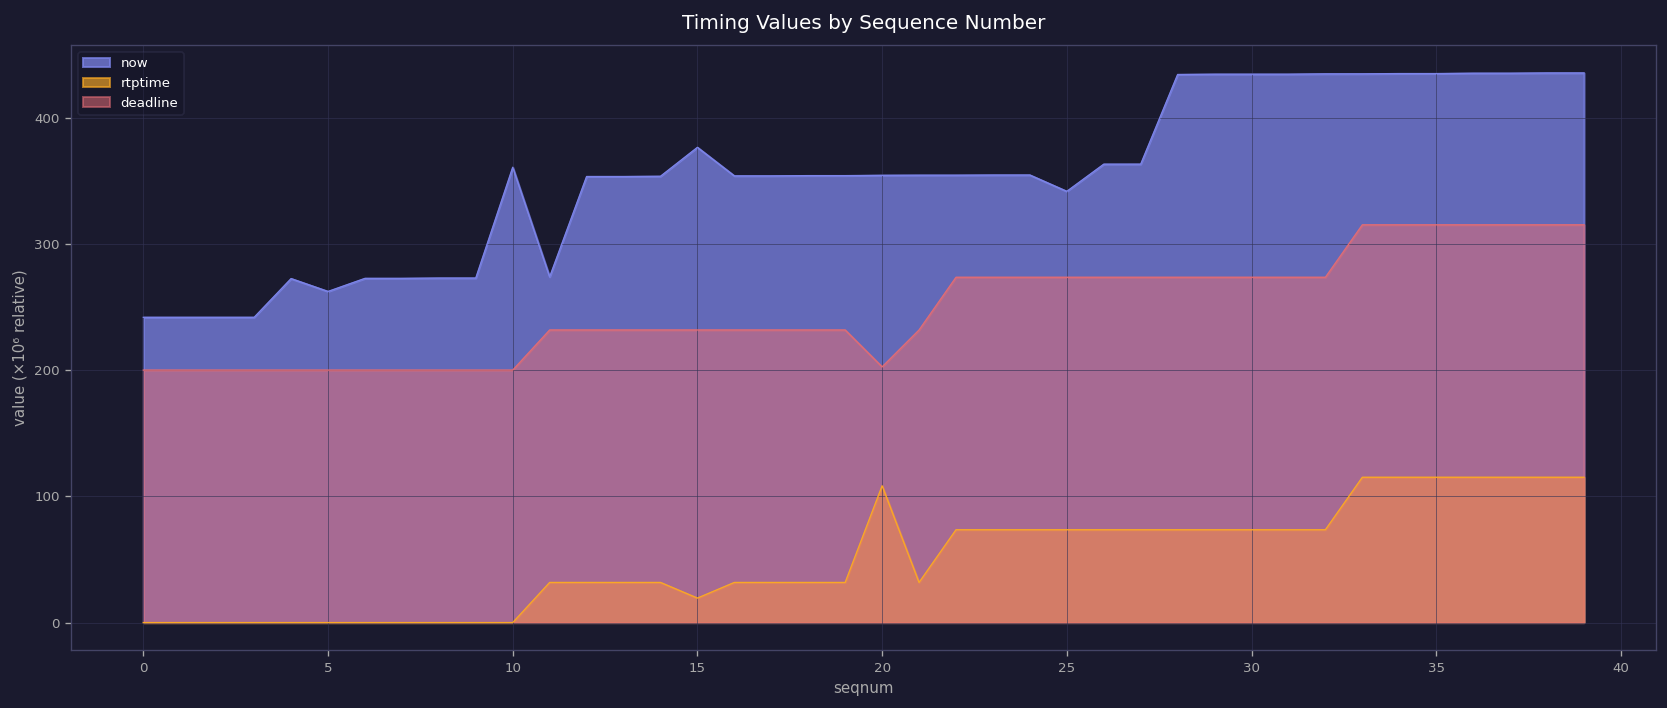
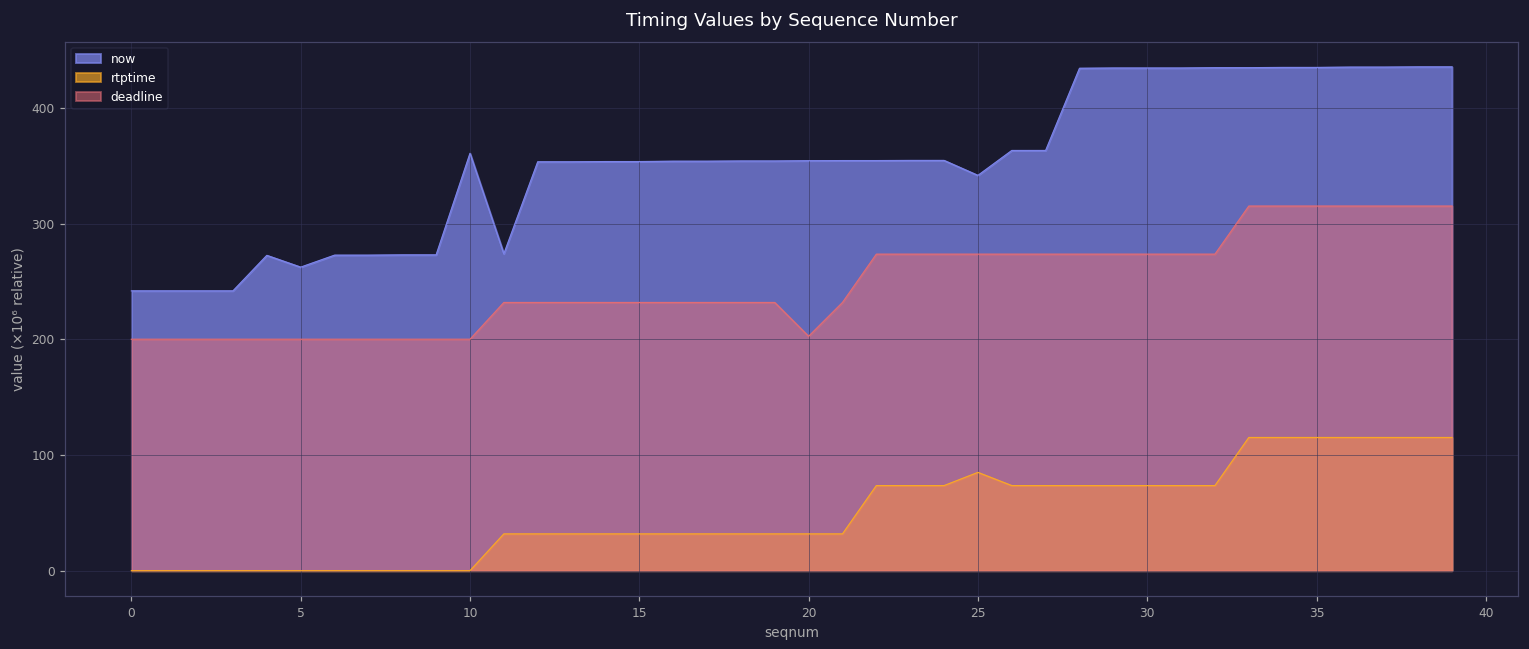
  {
    "now": {
      "0": 242,
      "5": 262,
      "10": 361,
-     "15": 376,
+     "15": 354,
      "20": 354,
      "25": 342,
      "30": 434,
      "35": 435
    },
    "rtptime": {
      "0": 0,
      "5": 0,
      "10": 0,
-     "15": 19,
-     "20": 108,
-     "25": 74,
+     "15": 32,
+     "20": 32,
+     "25": 85,
      "30": 74,
      "35": 115
    },
    "deadline": {
      "0": 200,
      "5": 200,
      "10": 200,
      "15": 232,
      "20": 203,
      "25": 274,
      "30": 274,
      "35": 315
    }
  }
